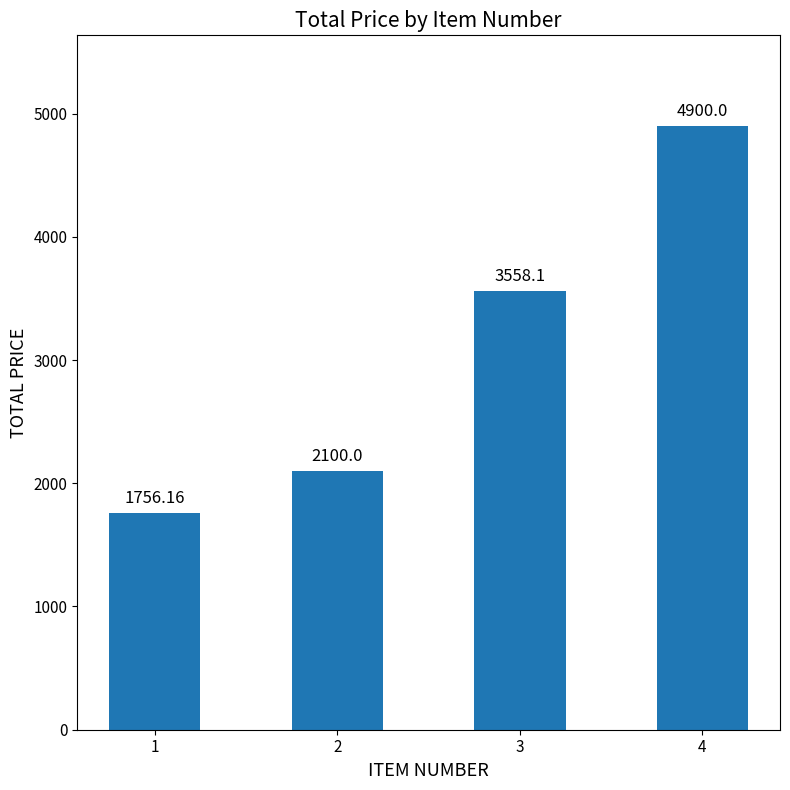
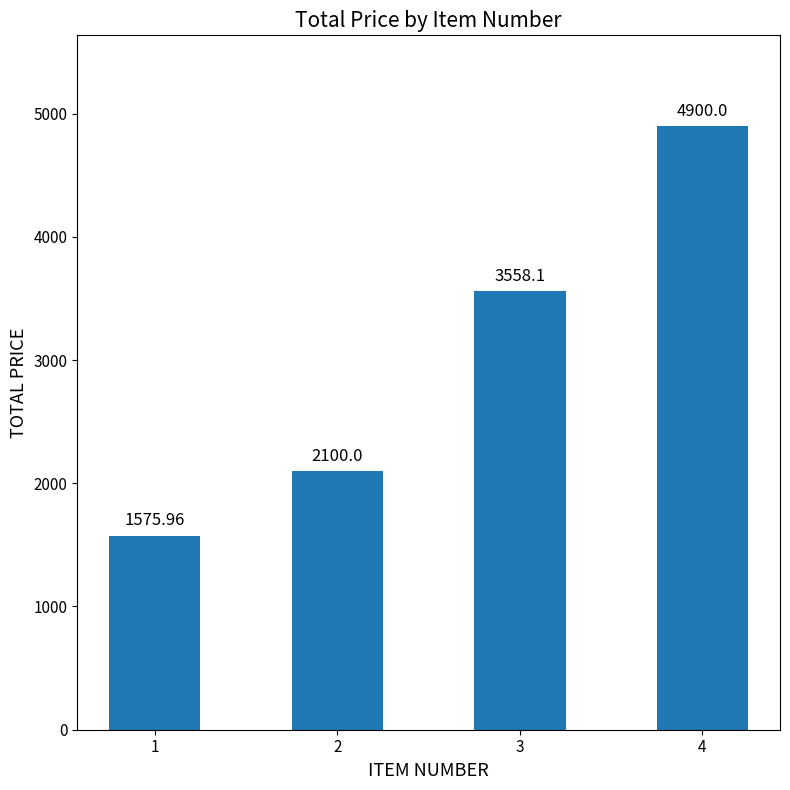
  {
-   "1": 1756.16,
+   "1": 1575.96,
    "2": 2100.0,
    "3": 3558.1,
    "4": 4900.0
  }
